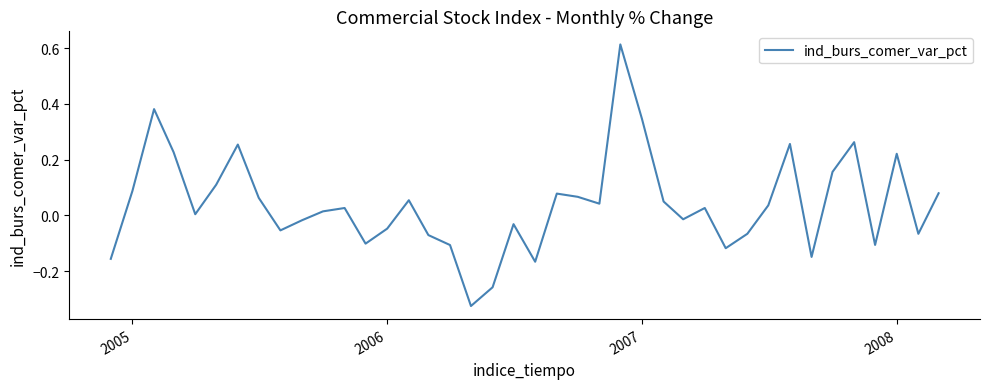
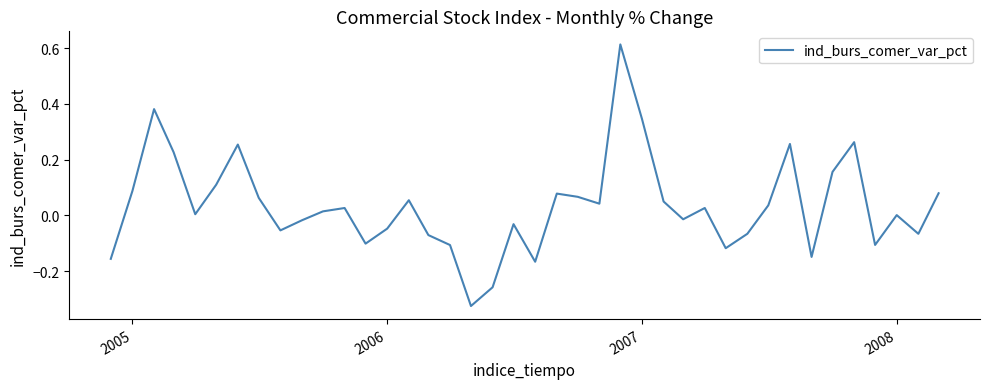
  {
    "2005": 0.09,
    "2006": -0.05,
    "2007": 0.35,
-   "2008": 0.22
+   "2008": 0.00
  }
